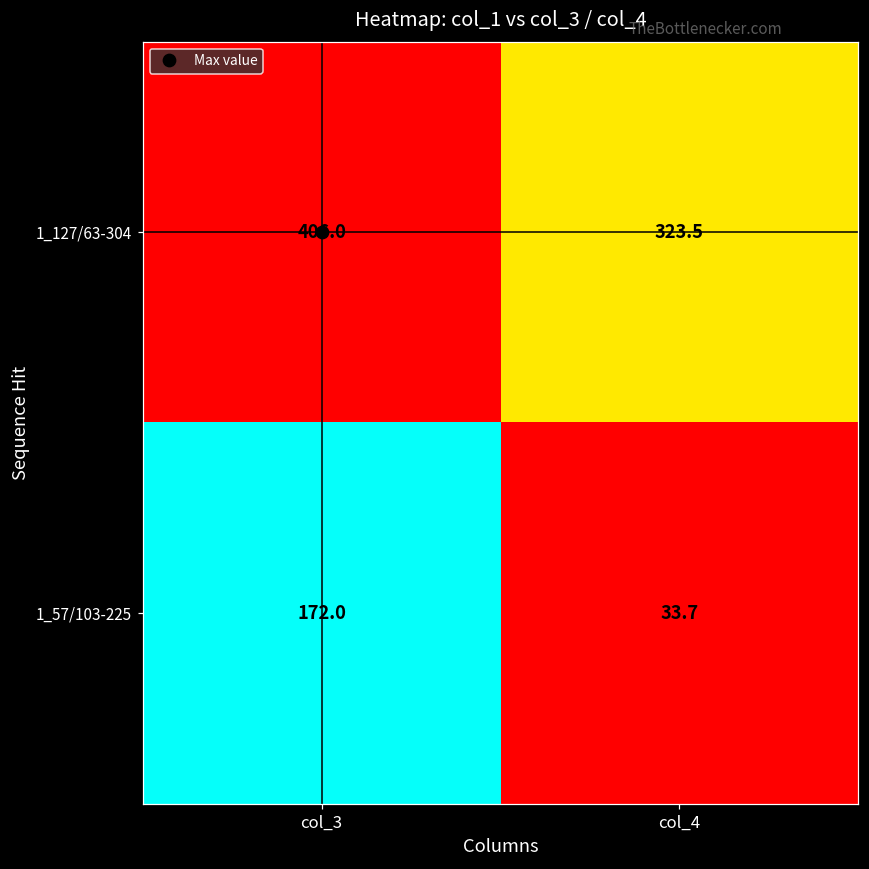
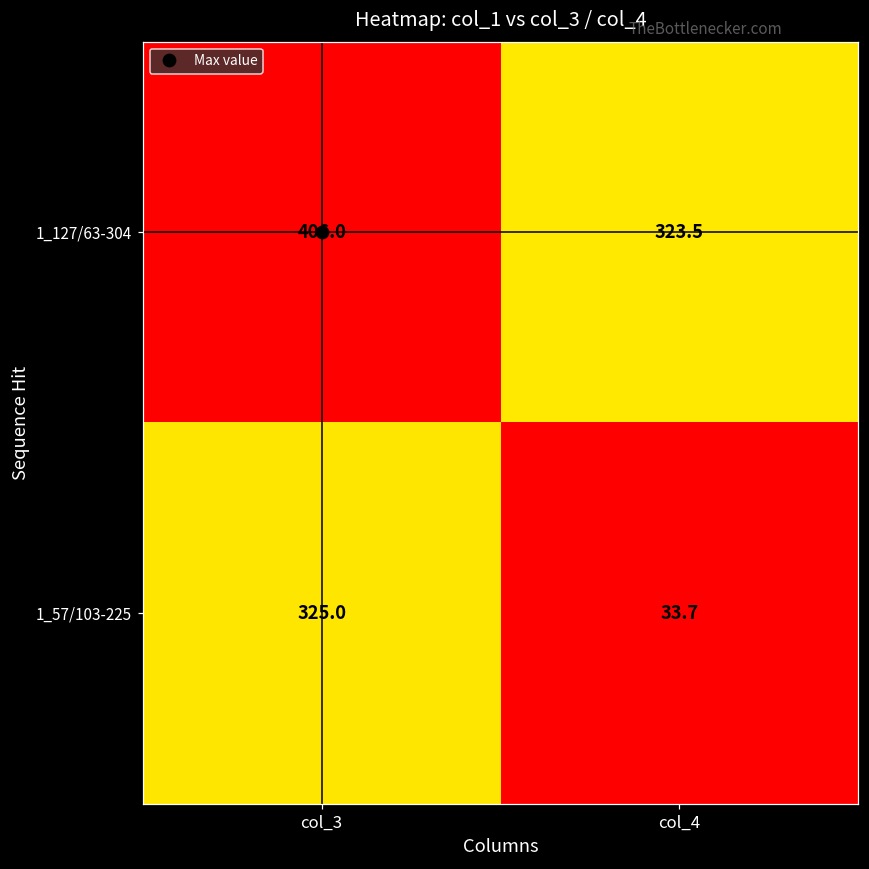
  {
    "1_127/63-304": {
      "col_4": 323.5
    },
    "1_57/103-225": {
-     "col_3": 172.0,
+     "col_3": 325.0,
      "col_4": 33.7
    }
  }
